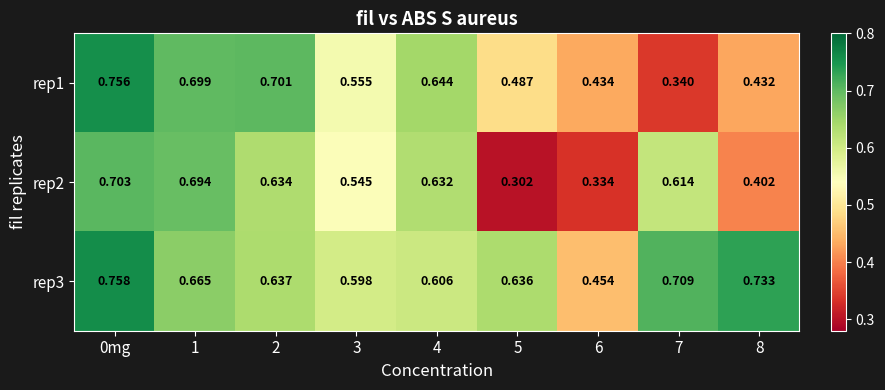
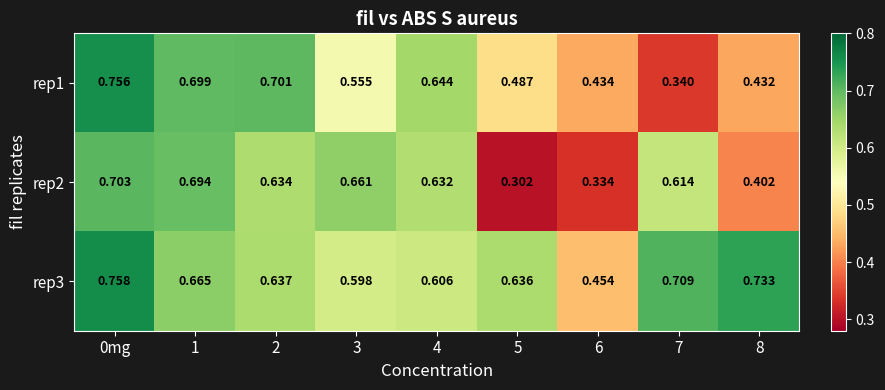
  {
    "rep1": {
      "0mg": 0.756,
      "1": 0.699,
      "2": 0.701,
      "3": 0.555,
      "4": 0.644,
      "5": 0.487,
      "6": 0.434,
      "7": 0.340,
      "8": 0.432
    },
    "rep2": {
      "0mg": 0.703,
      "1": 0.694,
      "2": 0.634,
-     "3": 0.545,
+     "3": 0.661,
      "4": 0.632,
      "5": 0.302,
      "6": 0.334,
      "7": 0.614,
      "8": 0.402
    },
    "rep3": {
      "0mg": 0.758,
      "1": 0.665,
      "2": 0.637,
      "3": 0.598,
      "4": 0.606,
      "5": 0.636,
      "6": 0.454,
      "7": 0.709,
      "8": 0.733
    }
  }
